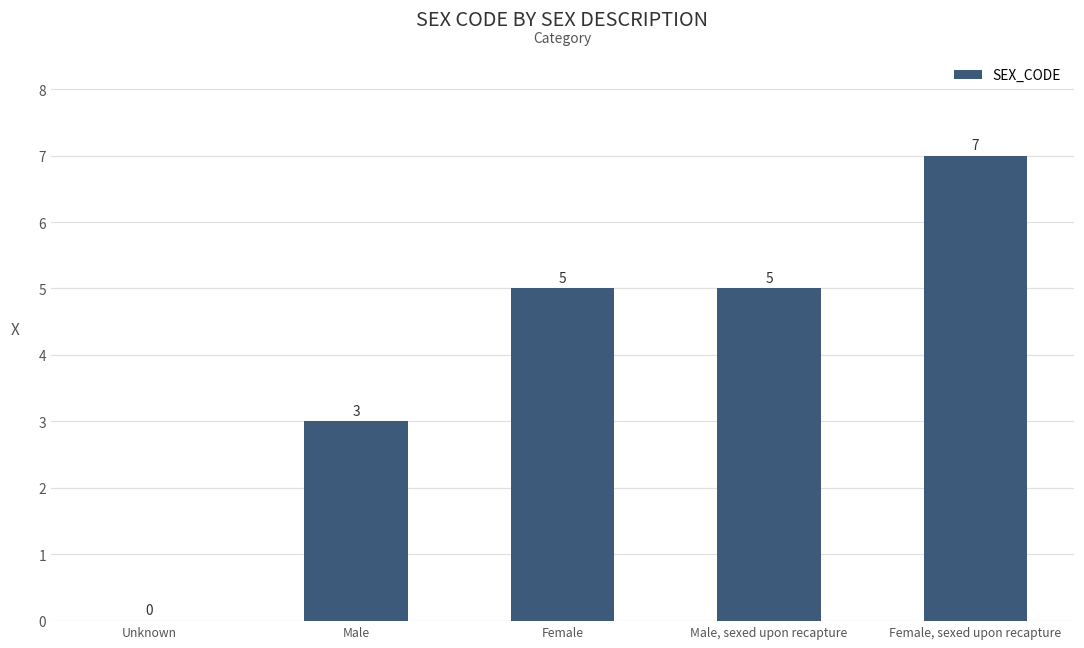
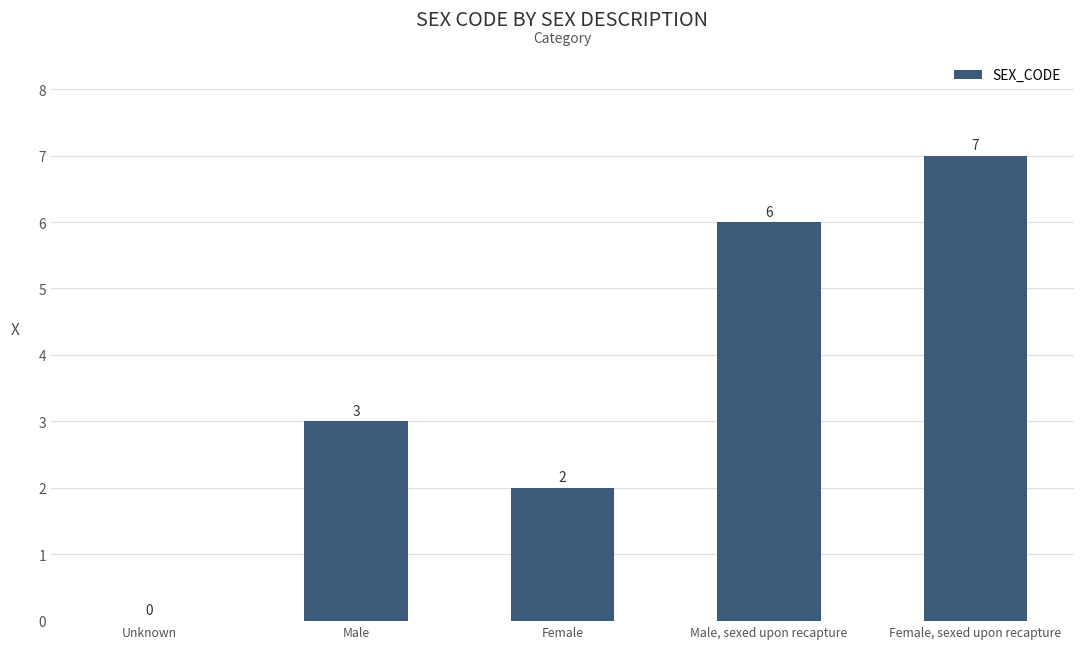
  {
    "Unknown": 0,
    "Male": 3,
-   "Female": 5,
-   "Male, sexed upon recapture": 5,
+   "Female": 2,
+   "Male, sexed upon recapture": 6,
    "Female, sexed upon recapture": 7
  }
